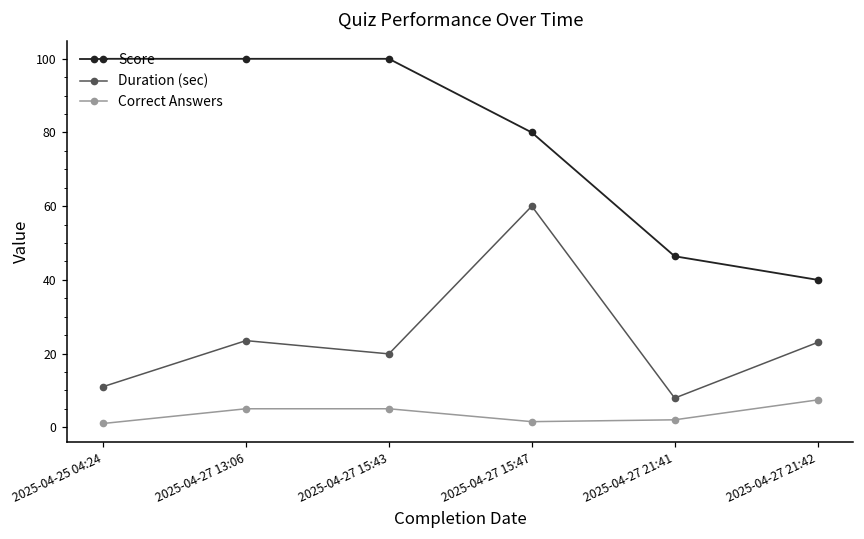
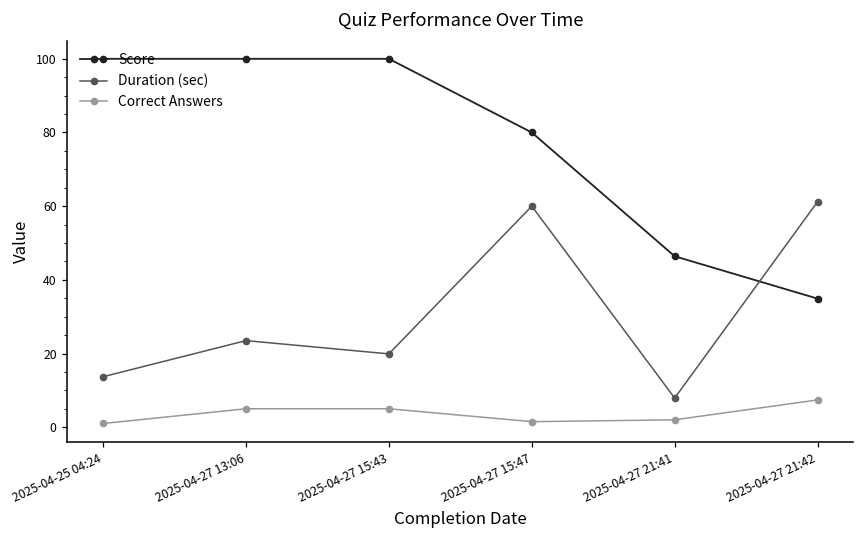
  {
    "Score": {
      "2025-04-25 04:24": 100,
      "2025-04-27 13:06": 100,
      "2025-04-27 15:43": 100,
      "2025-04-27 15:47": 80,
      "2025-04-27 21:41": 46,
-     "2025-04-27 21:42": 40
+     "2025-04-27 21:42": 35
    },
    "Duration (sec)": {
-     "2025-04-25 04:24": 11,
+     "2025-04-25 04:24": 14,
      "2025-04-27 13:06": 24,
      "2025-04-27 15:43": 20,
      "2025-04-27 15:47": 60,
      "2025-04-27 21:41": 8,
-     "2025-04-27 21:42": 23
+     "2025-04-27 21:42": 61
    },
    "Correct Answers": {
      "2025-04-25 04:24": 1,
      "2025-04-27 13:06": 5,
      "2025-04-27 15:43": 5,
      "2025-04-27 15:47": 2,
      "2025-04-27 21:41": 2,
      "2025-04-27 21:42": 7
    }
  }
